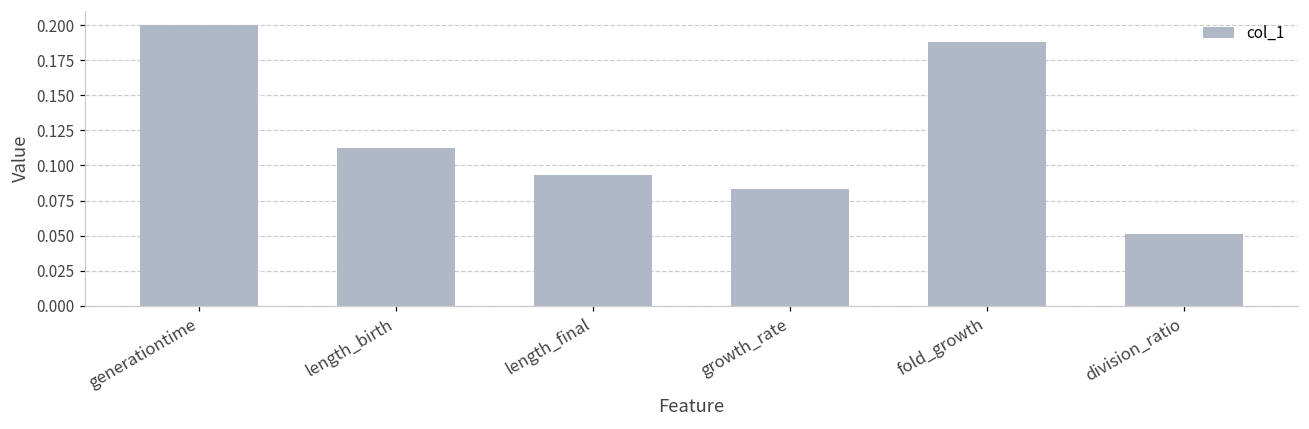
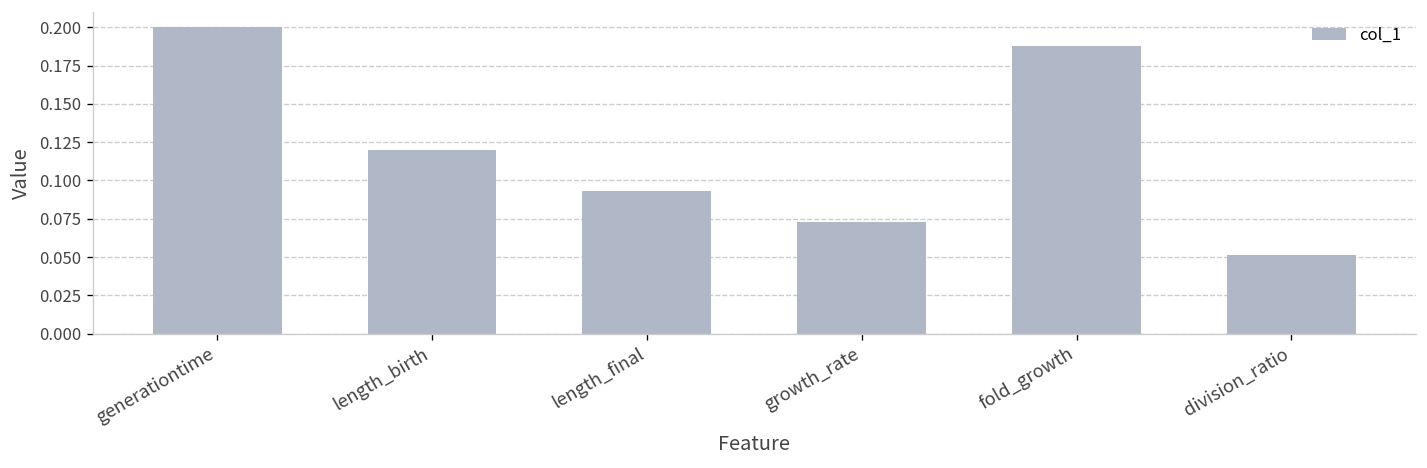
  {
    "generationtime": 0.200,
-   "length_birth": 0.113,
+   "length_birth": 0.120,
    "length_final": 0.093,
-   "growth_rate": 0.083,
+   "growth_rate": 0.073,
    "fold_growth": 0.188,
    "division_ratio": 0.051
  }
